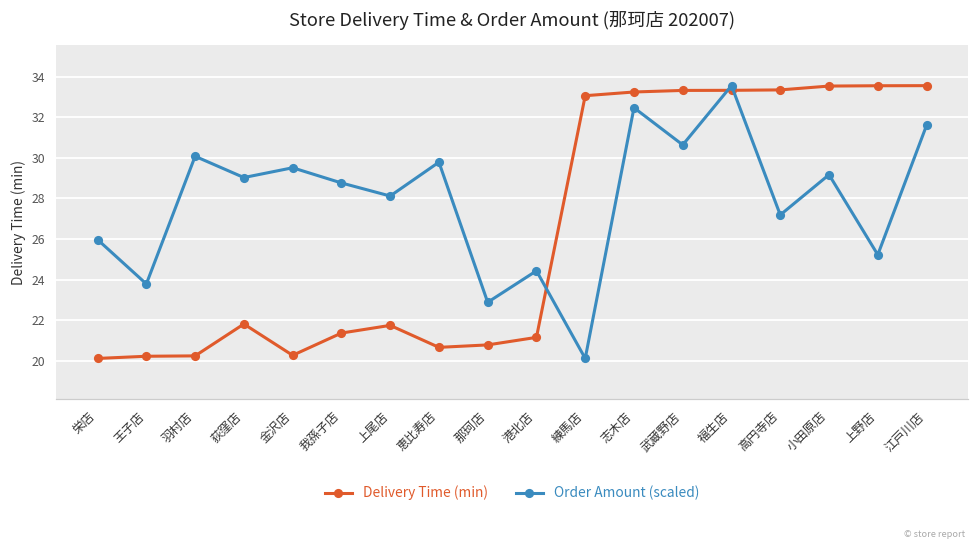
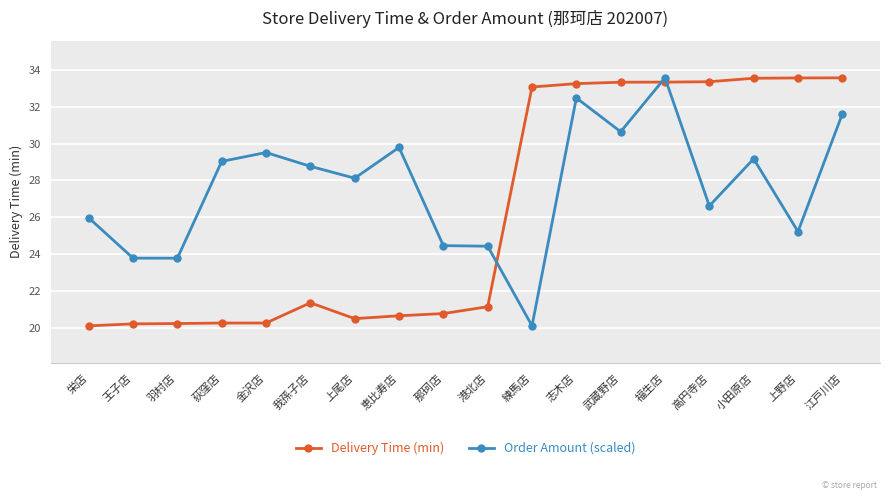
  {
    "Delivery Time (min)": {
      "栄店": 20.1,
      "王子店": 20.2,
      "羽村店": 20.3,
-     "荻窪店": 21.8,
+     "荻窪店": 20.3,
      "金沢店": 20.3,
      "我孫子店": 21.4,
-     "上尾店": 21.8,
+     "上尾店": 20.5,
      "恵比寿店": 20.7,
      "那珂店": 20.8,
      "港北店": 21.2,
      "練馬店": 33.1,
      "志木店": 33.2,
      "武蔵野店": 33.3,
      "福生店": 33.3,
      "高円寺店": 33.3,
      "小田原店": 33.5,
      "上野店": 33.5,
      "江戸川店": 33.6
    },
    "Order Amount (scaled)": {
      "栄店": 26.0,
      "王子店": 23.8,
-     "羽村店": 30.1,
+     "羽村店": 23.8,
      "荻窪店": 29.0,
      "金沢店": 29.5,
      "我孫子店": 28.8,
      "上尾店": 28.1,
      "恵比寿店": 29.8,
-     "那珂店": 22.9,
+     "那珂店": 24.5,
      "港北店": 24.4,
      "練馬店": 20.1,
      "志木店": 32.5,
      "武蔵野店": 30.6,
      "福生店": 33.6,
-     "高円寺店": 27.2,
+     "高円寺店": 26.6,
      "小田原店": 29.2,
      "上野店": 25.2,
      "江戸川店": 31.6
    }
  }
